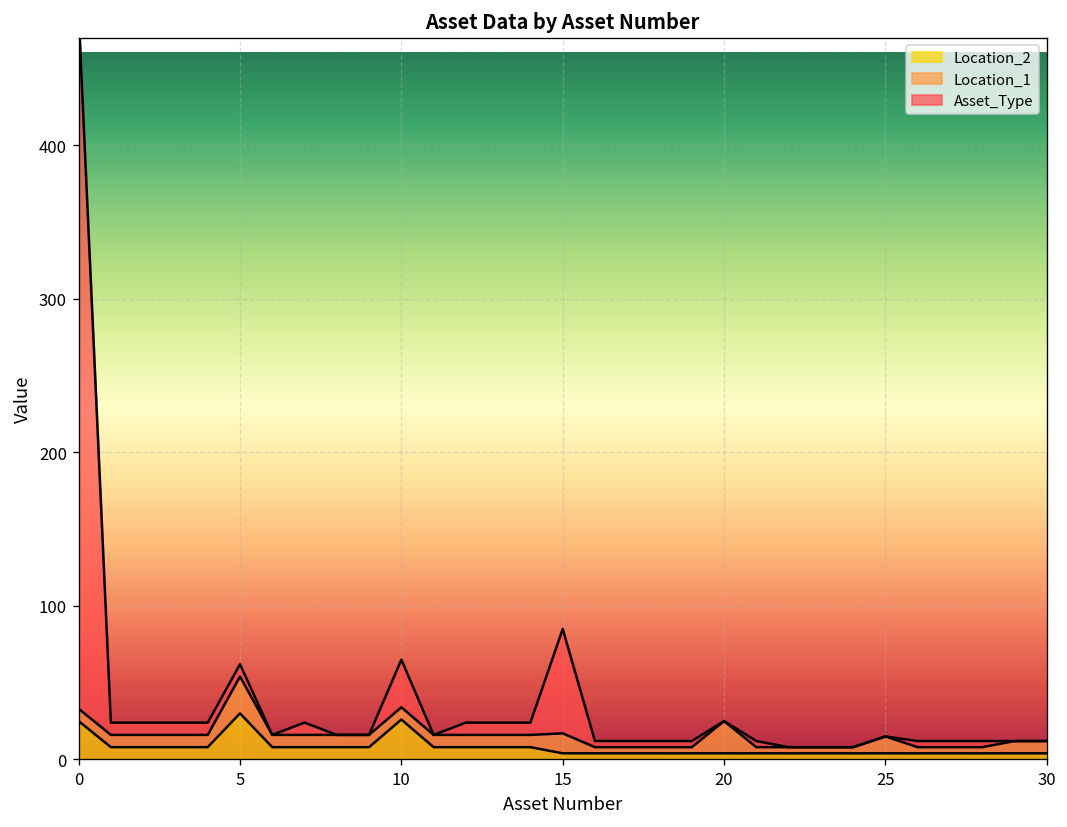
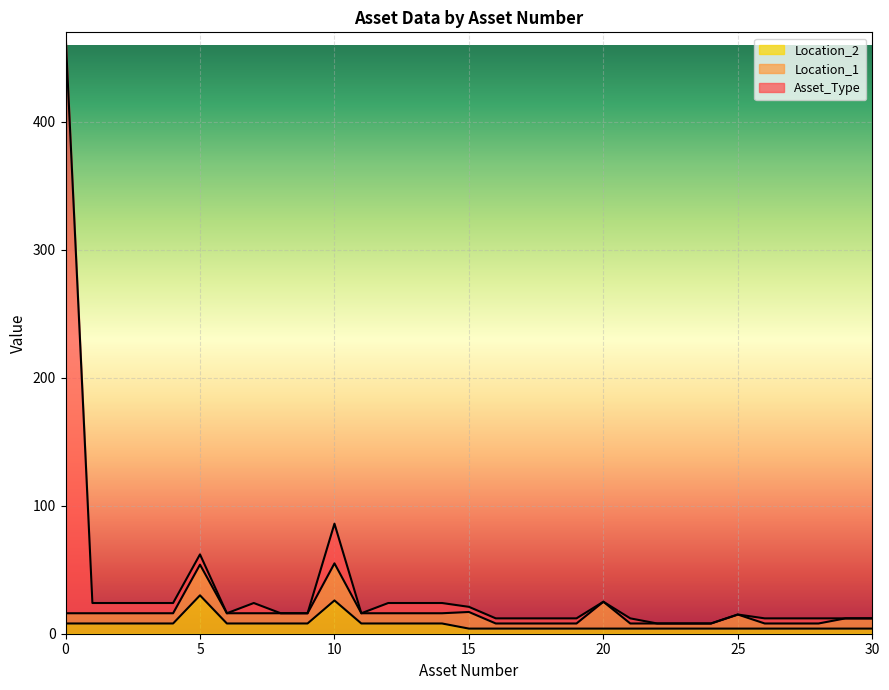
  {
    "Location_2": {
-     "0": 25,
+     "0": 8,
      "5": 30,
      "10": 26,
      "15": 4,
      "20": 4,
      "25": 4,
      "30": 4
    },
    "Location_1": {
      "0": 8,
      "5": 24,
-     "10": 8,
+     "10": 29,
      "15": 13
    },
    "Asset_Type": {
      "5": 8,
      "10": 31,
-     "15": 68
+     "15": 4
    }
  }
